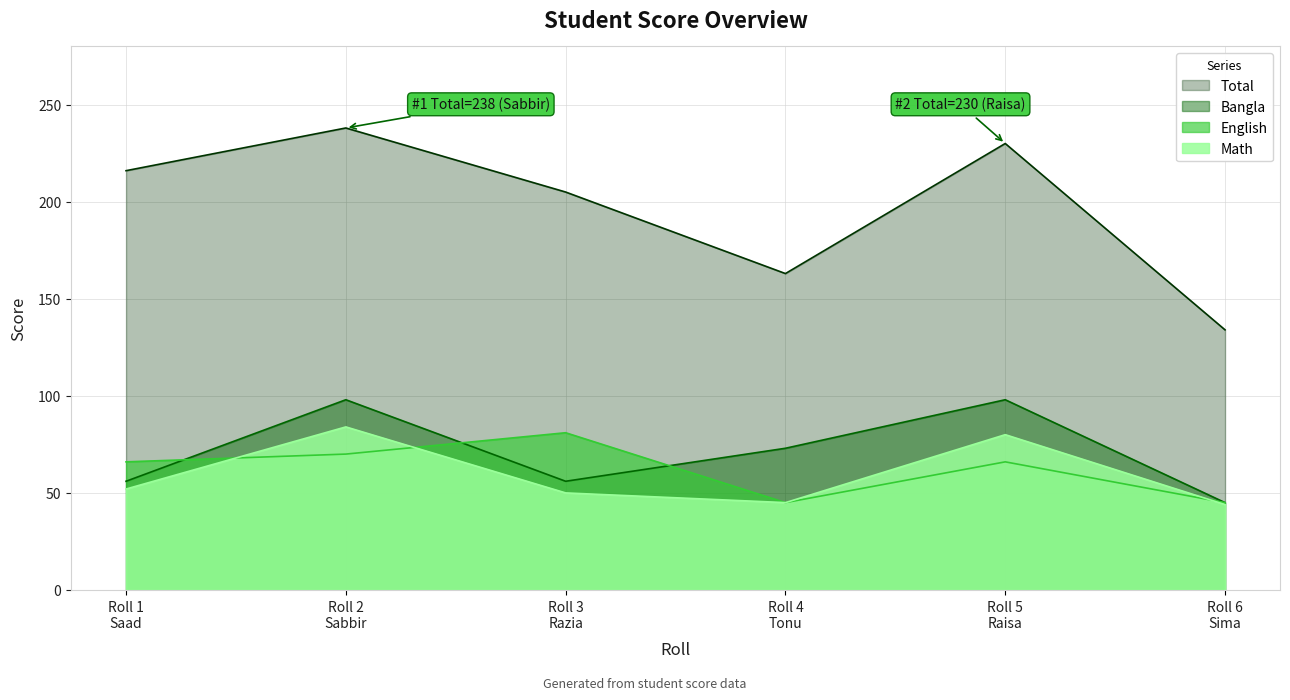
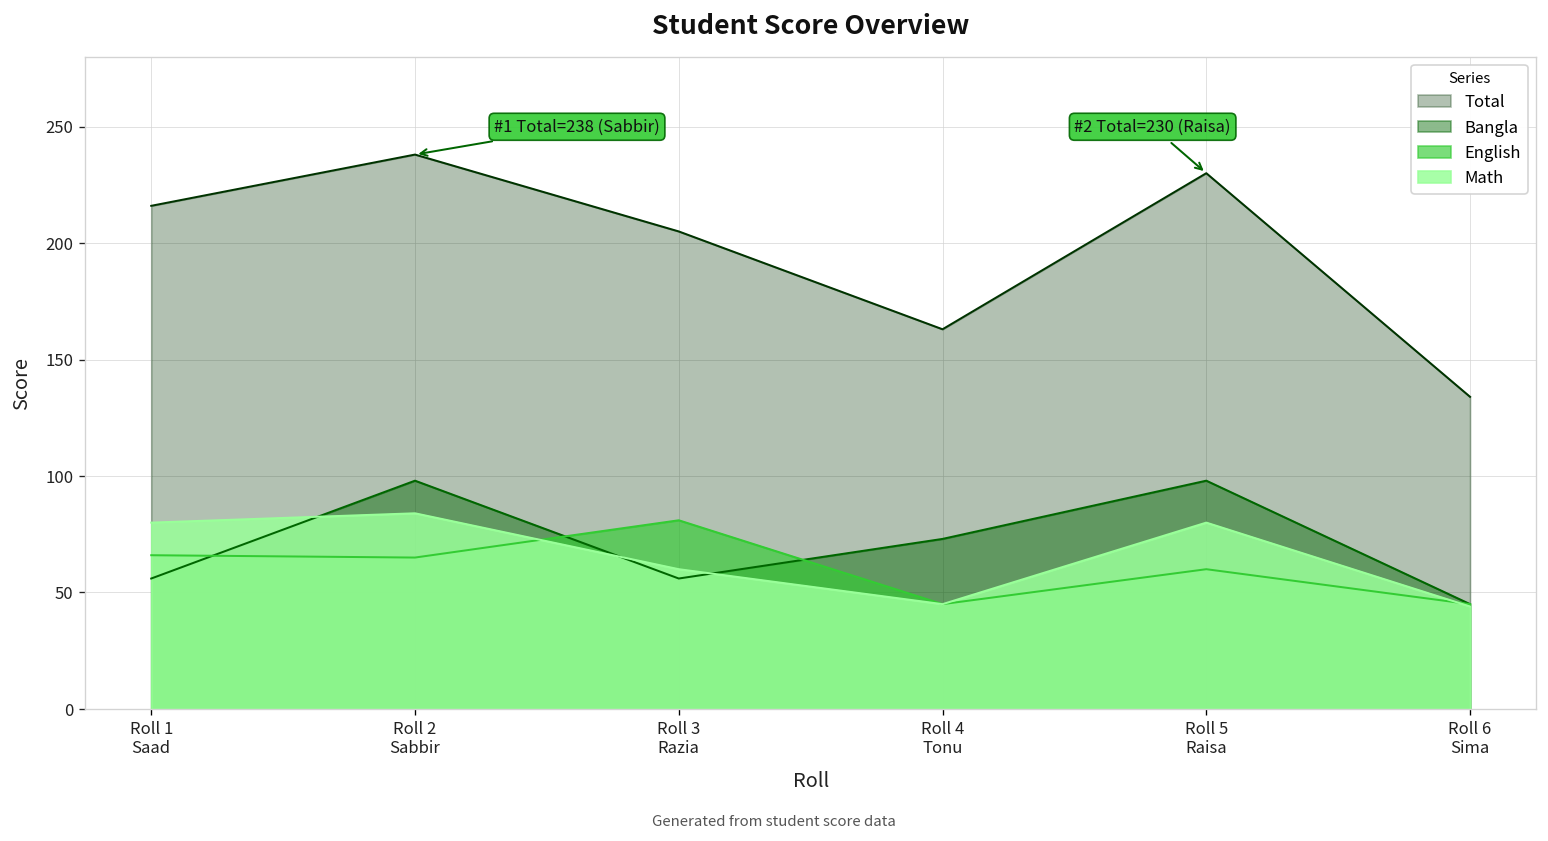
  {
    "English": {
      "Roll 1 Saad": 66,
-     "Roll 2 Sabbir": 70,
+     "Roll 2 Sabbir": 65,
      "Roll 3 Razia": 81,
-     "Roll 5 Raisa": 66
+     "Roll 5 Raisa": 60
    },
    "Math": {
-     "Roll 1 Saad": 52,
+     "Roll 1 Saad": 80,
      "Roll 2 Sabbir": 84,
-     "Roll 3 Razia": 50,
+     "Roll 3 Razia": 60,
      "Roll 5 Raisa": 80
    }
  }
